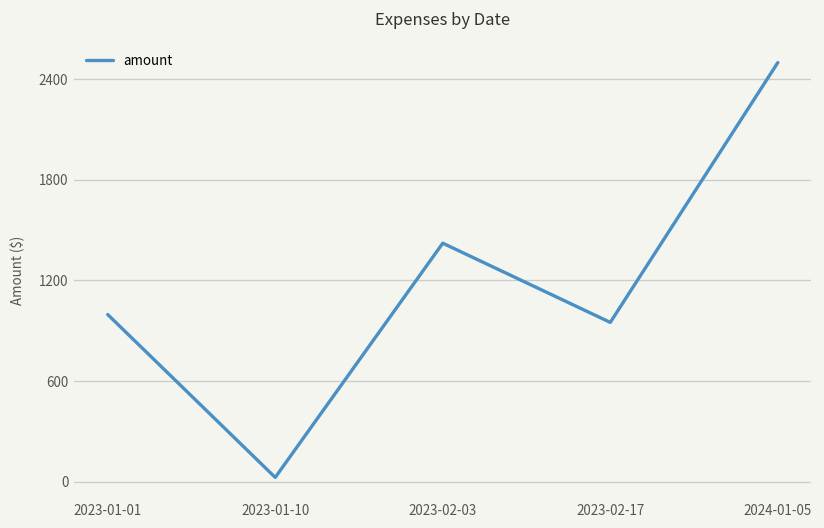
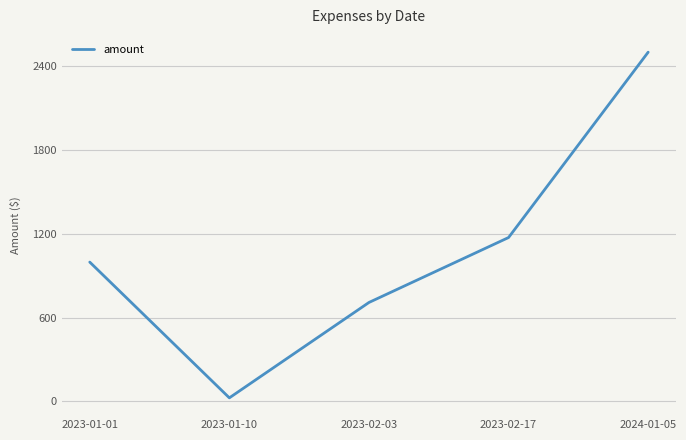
  {
    "2023-01-01": 1000,
    "2023-01-10": 20,
-   "2023-02-03": 1420,
-   "2023-02-17": 950,
+   "2023-02-03": 710,
+   "2023-02-17": 1170,
    "2024-01-05": 2500
  }
